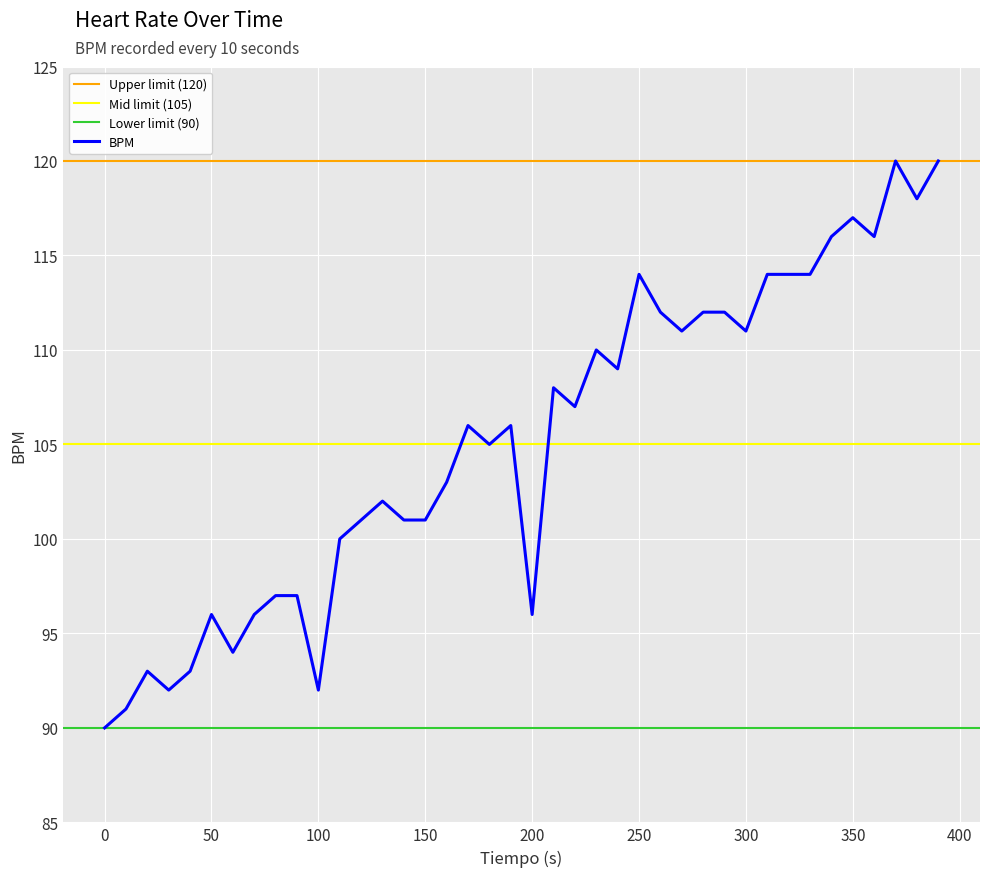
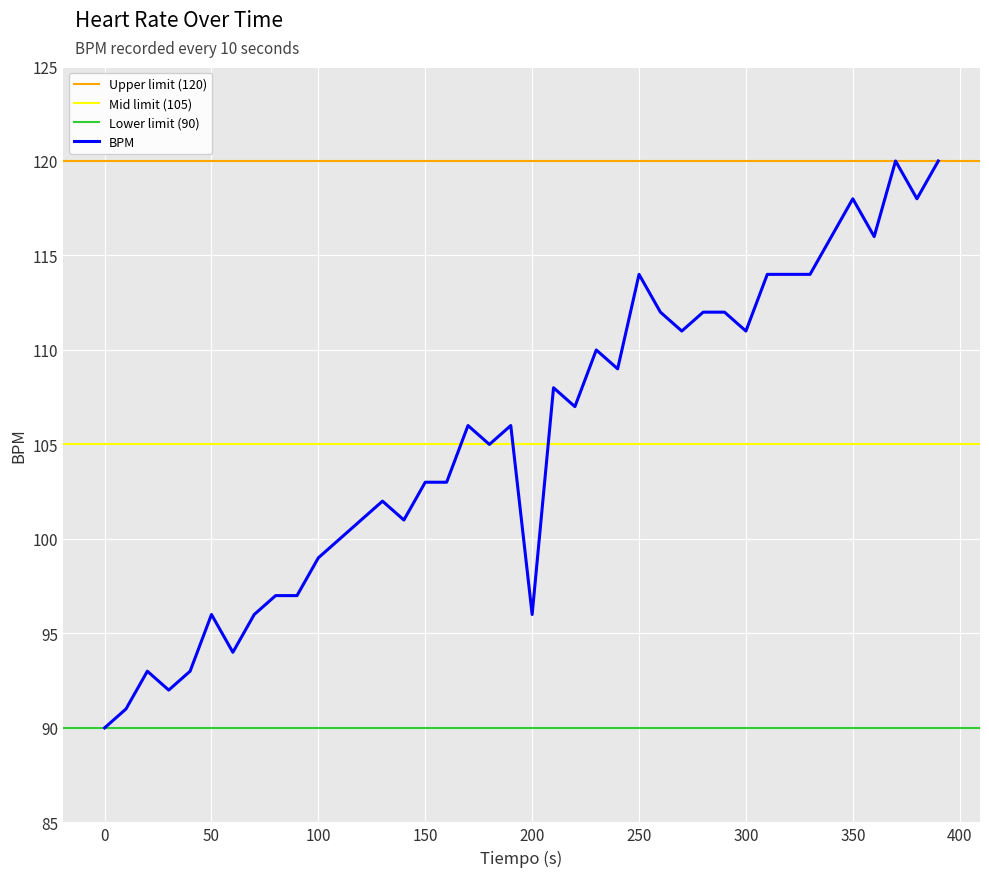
  {
    "0": 90,
    "50": 96,
-   "100": 92,
-   "150": 101,
+   "100": 99,
+   "150": 103,
    "200": 96,
    "250": 114,
    "300": 111,
-   "350": 117
+   "350": 118
  }
